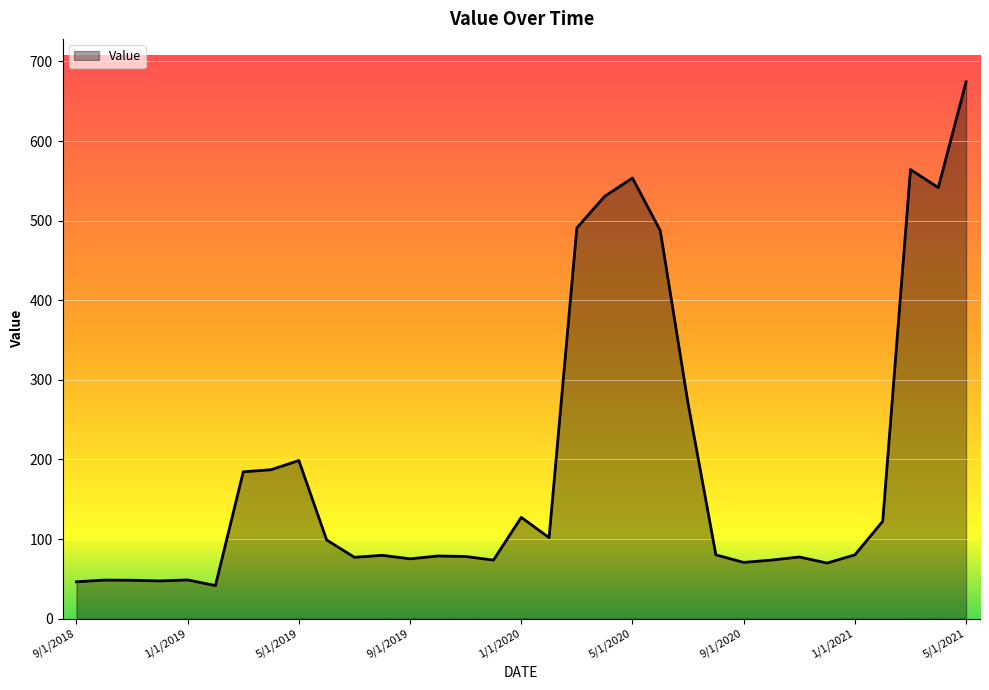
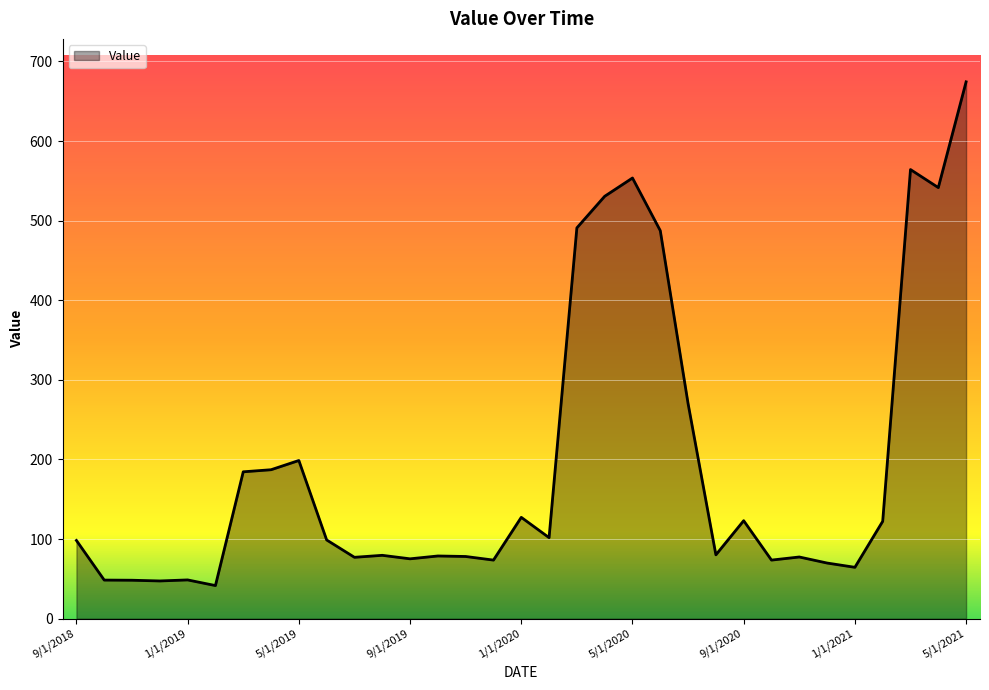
  {
-   "9/1/2018": 50,
+   "9/1/2018": 100,
    "1/1/2019": 50,
    "5/1/2019": 200,
    "9/1/2019": 80,
    "1/1/2020": 130,
    "5/1/2020": 550,
-   "9/1/2020": 70,
-   "1/1/2021": 80,
+   "9/1/2020": 120,
+   "1/1/2021": 60,
    "5/1/2021": 670
  }
